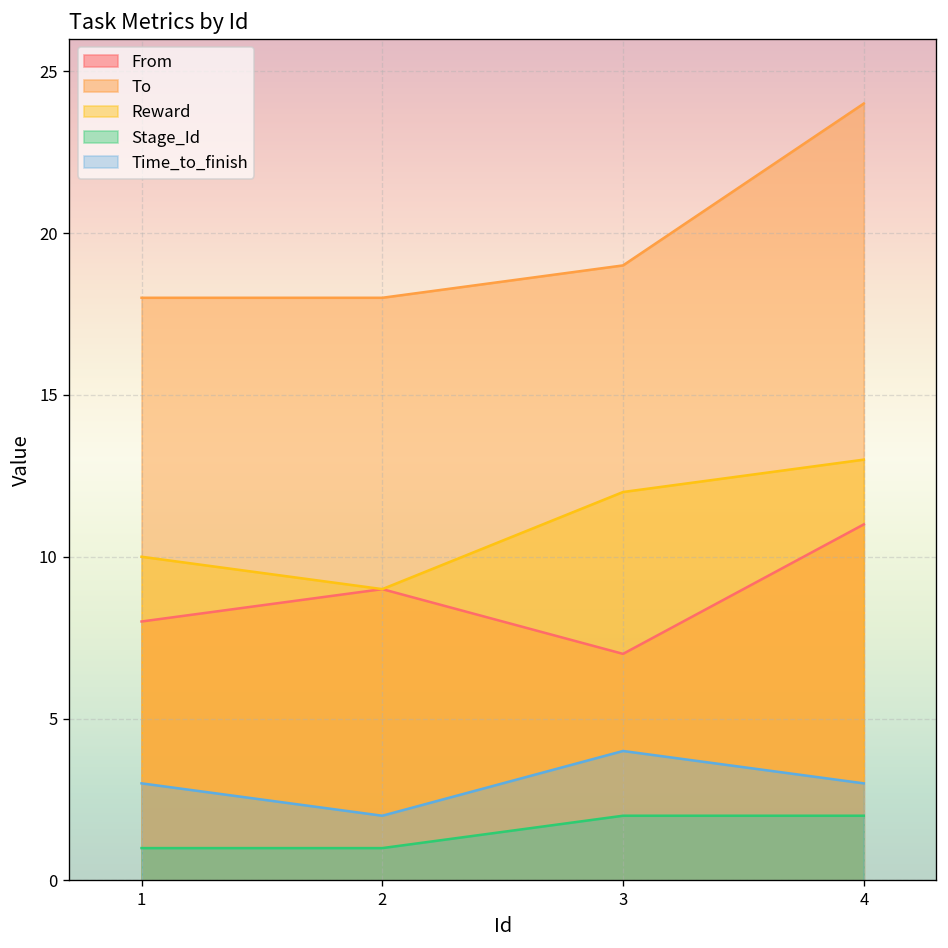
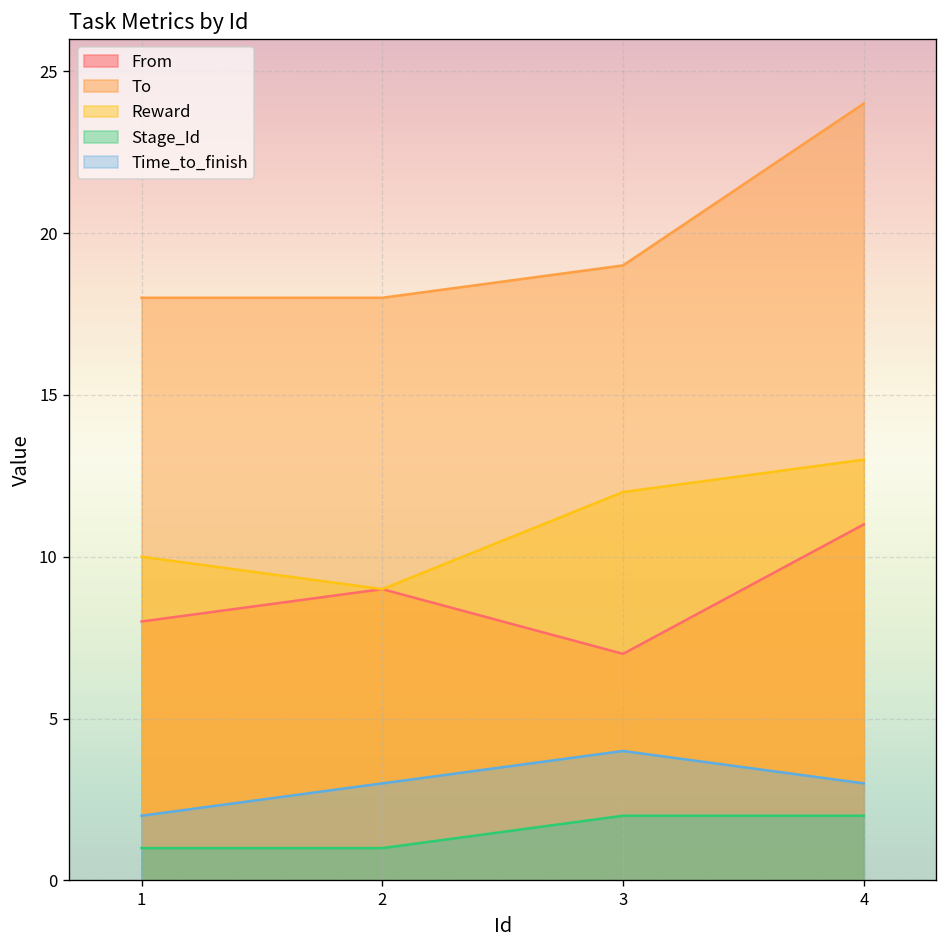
  {
    "Stage_Id": {
      "1": 1,
      "2": 1,
      "3": 2,
      "4": 2
    },
    "Time_to_finish": {
-     "1": 3,
-     "2": 2,
+     "1": 2,
+     "2": 3,
      "3": 4,
      "4": 3
    }
  }
